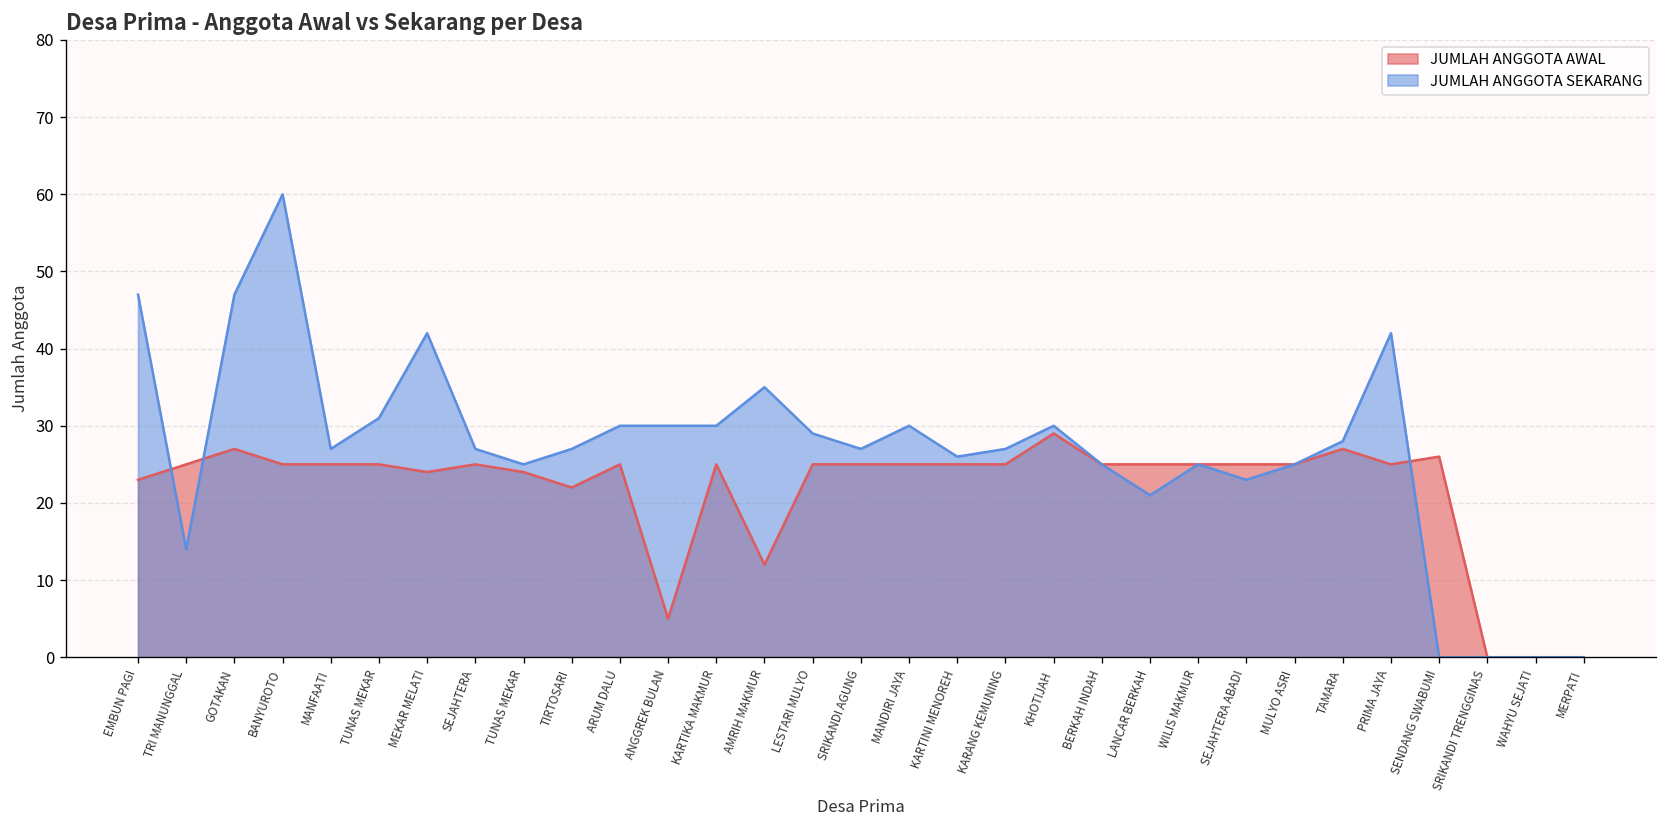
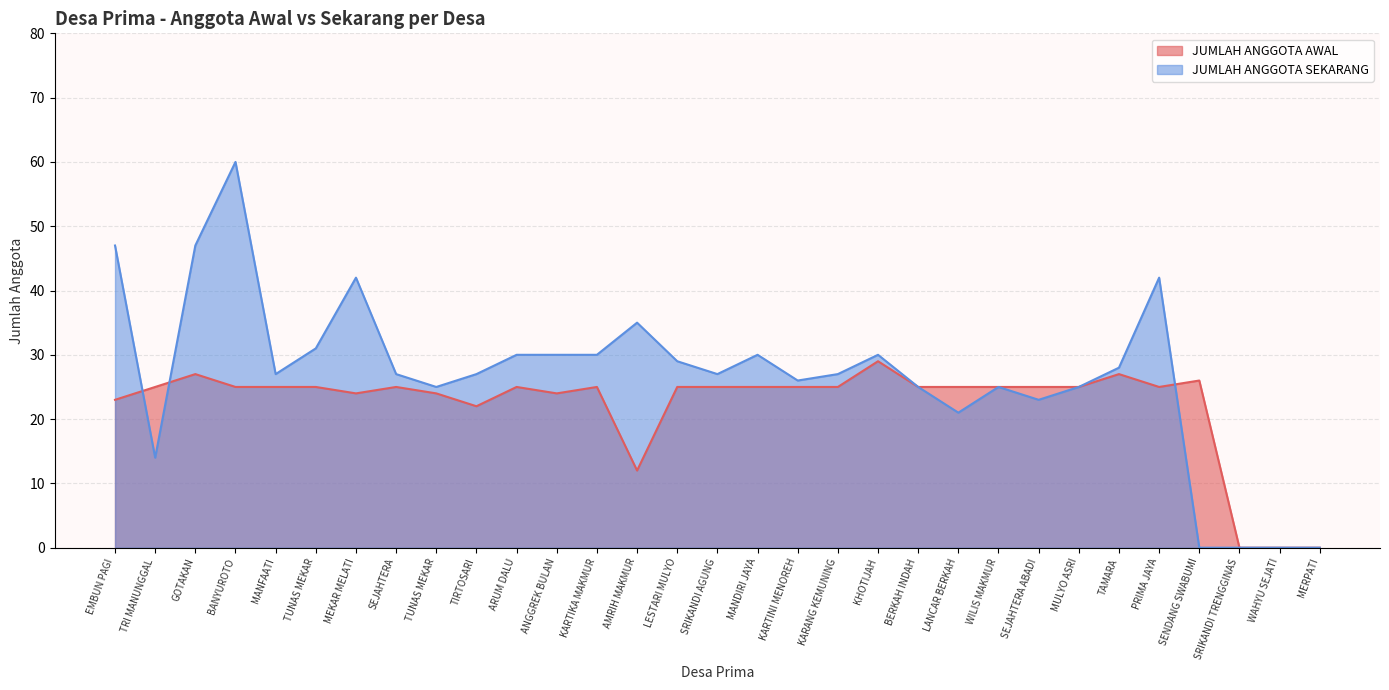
  {
    "JUMLAH ANGGOTA AWAL": {
      "EMBUN PAGI": 23,
      "TRI MANUNGGAL": 25,
      "GOTAKAN": 27,
      "BANYUROTO": 25,
      "MANFAATI": 25,
      "MEKAR MELATI": 24,
      "SEJAHTERA": 25,
      "TIRTOSARI": 22,
      "ARUM DALU": 25,
-     "ANGGREK BULAN": 5,
+     "ANGGREK BULAN": 24,
      "KARTIKA MAKMUR": 25,
      "AMRIH MAKMUR": 12,
      "LESTARI MULYO": 25,
      "SRIKANDI AGUNG": 25,
      "MANDIRI JAYA": 25,
      "KARTINI MENOREH": 25,
      "KARANG KEMUNING": 25,
      "KHOTIJAH": 29,
      "LANCAR BERKAH": 25,
      "SEJAHTERA ABADI": 25,
      "TAMARA": 27,
      "PRIMA JAYA": 25,
      "SENDANG SWABUMI": 26
    },
    "JUMLAH ANGGOTA SEKARANG": {
      "EMBUN PAGI": 47,
      "TRI MANUNGGAL": 14,
      "GOTAKAN": 47,
      "BANYUROTO": 60,
      "MANFAATI": 27,
      "MEKAR MELATI": 42,
      "SEJAHTERA": 27,
      "TIRTOSARI": 27,
      "ARUM DALU": 30,
      "ANGGREK BULAN": 30,
      "KARTIKA MAKMUR": 30,
      "AMRIH MAKMUR": 35,
      "LESTARI MULYO": 29,
      "SRIKANDI AGUNG": 27,
      "MANDIRI JAYA": 30,
      "KARTINI MENOREH": 26,
      "KARANG KEMUNING": 27,
      "KHOTIJAH": 30,
      "LANCAR BERKAH": 21,
      "SEJAHTERA ABADI": 23,
      "TAMARA": 28,
      "PRIMA JAYA": 42,
      "SENDANG SWABUMI": 0
    }
  }
